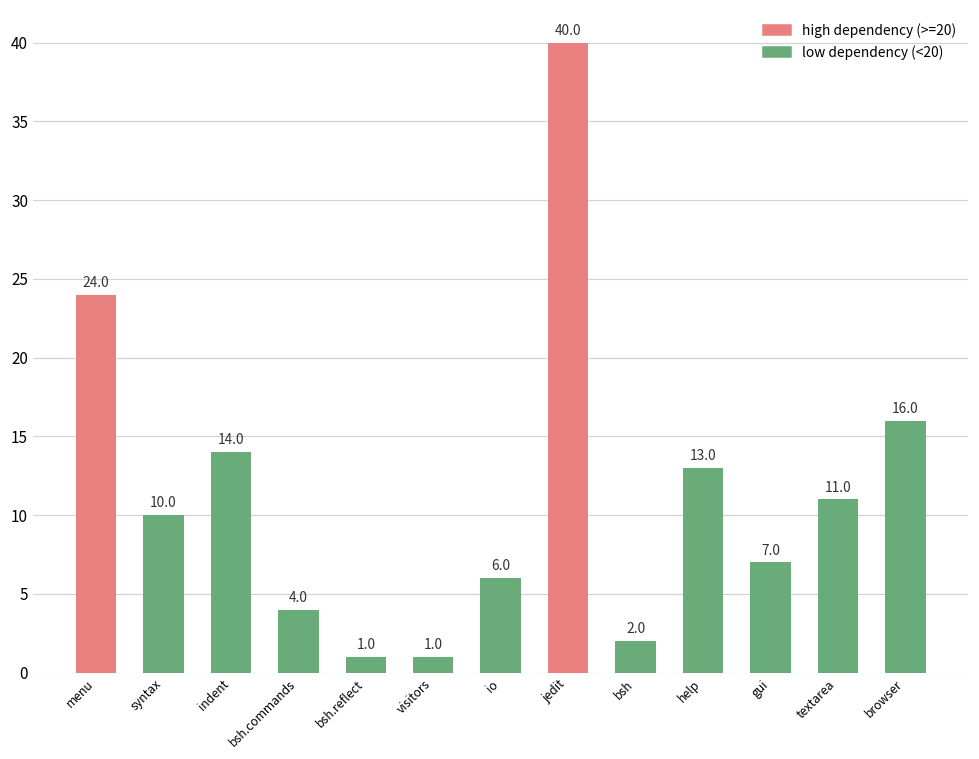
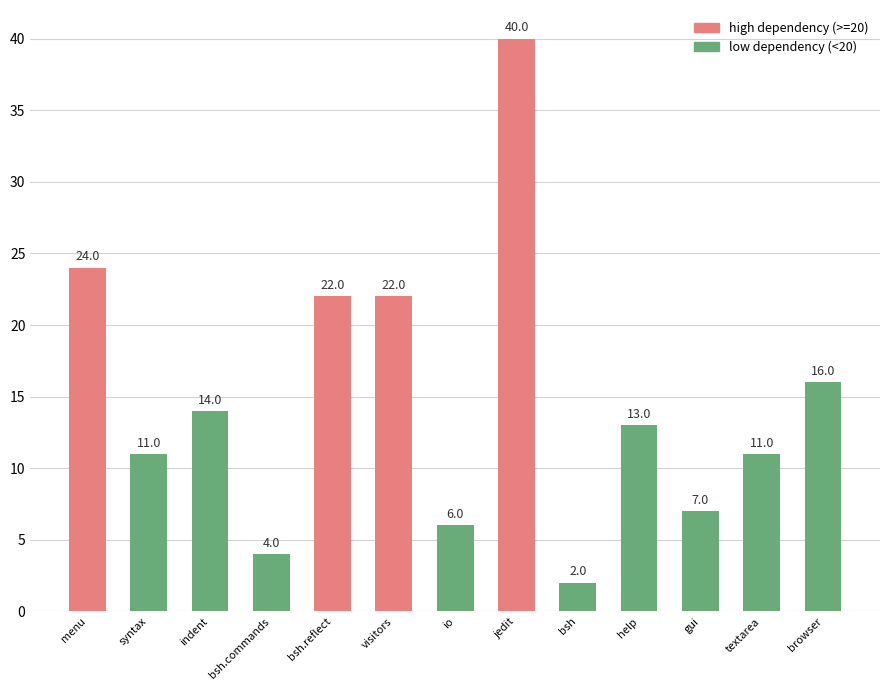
  {
    "menu": 24.0,
-   "syntax": 10.0,
+   "syntax": 11.0,
    "indent": 14.0,
    "bsh.commands": 4.0,
-   "bsh.reflect": 1.0,
-   "visitors": 1.0,
+   "bsh.reflect": 22.0,
+   "visitors": 22.0,
    "io": 6.0,
    "jedit": 40.0,
    "bsh": 2.0,
    "help": 13.0,
    "gui": 7.0,
    "textarea": 11.0,
    "browser": 16.0
  }
